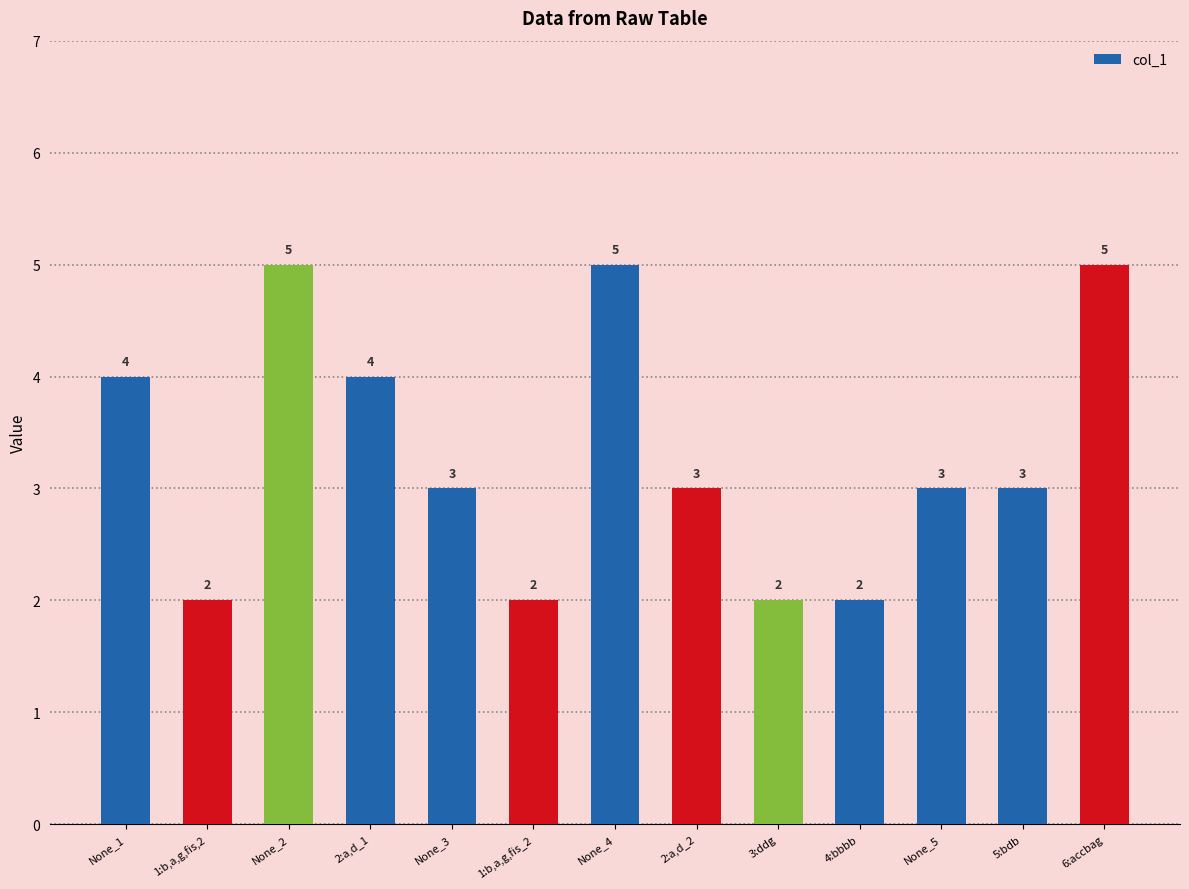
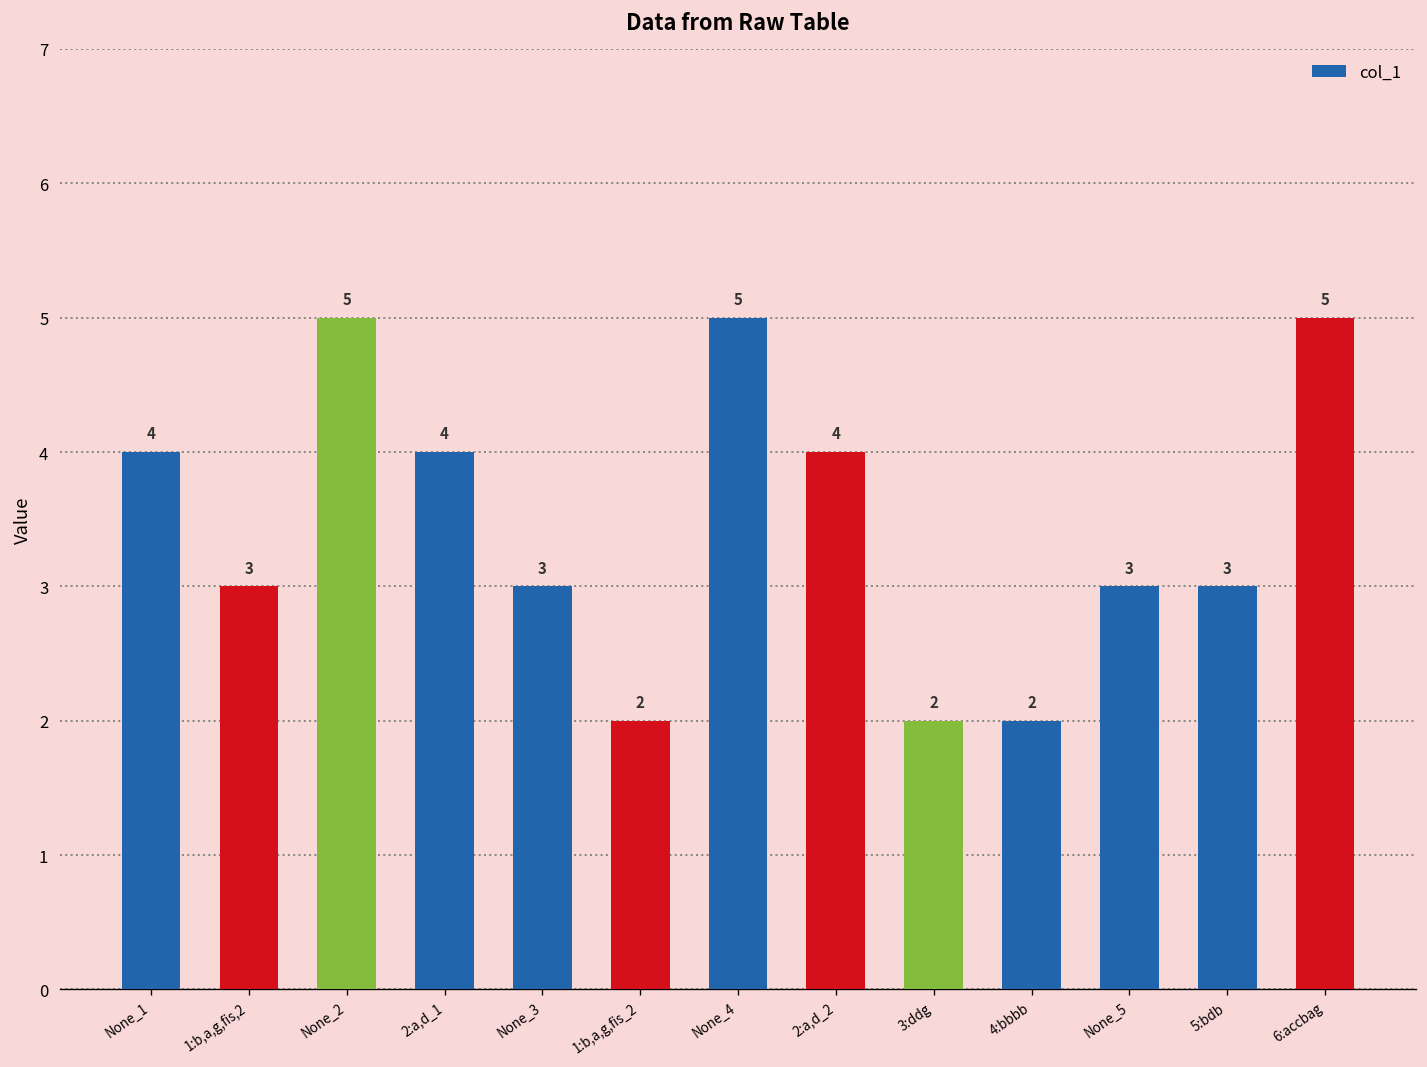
  {
    "None_1": 4,
-   "1:b,a,g,fis,2": 2,
+   "1:b,a,g,fis,2": 3,
    "None_2": 5,
    "2:a,d_1": 4,
    "None_3": 3,
    "1:b,a,g,fis_2": 2,
    "None_4": 5,
-   "2:a,d_2": 3,
+   "2:a,d_2": 4,
    "3:ddg": 2,
    "4:bbbb": 2,
    "None_5": 3,
    "5:bdb": 3,
    "6:accbag": 5
  }
